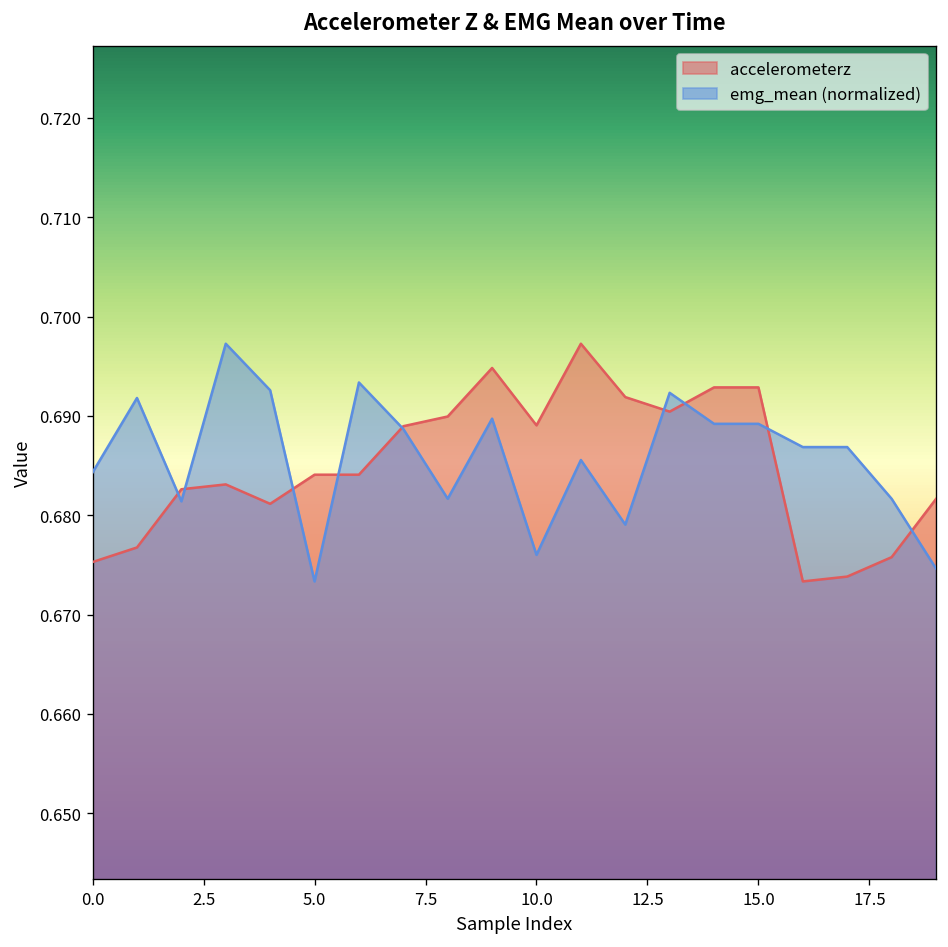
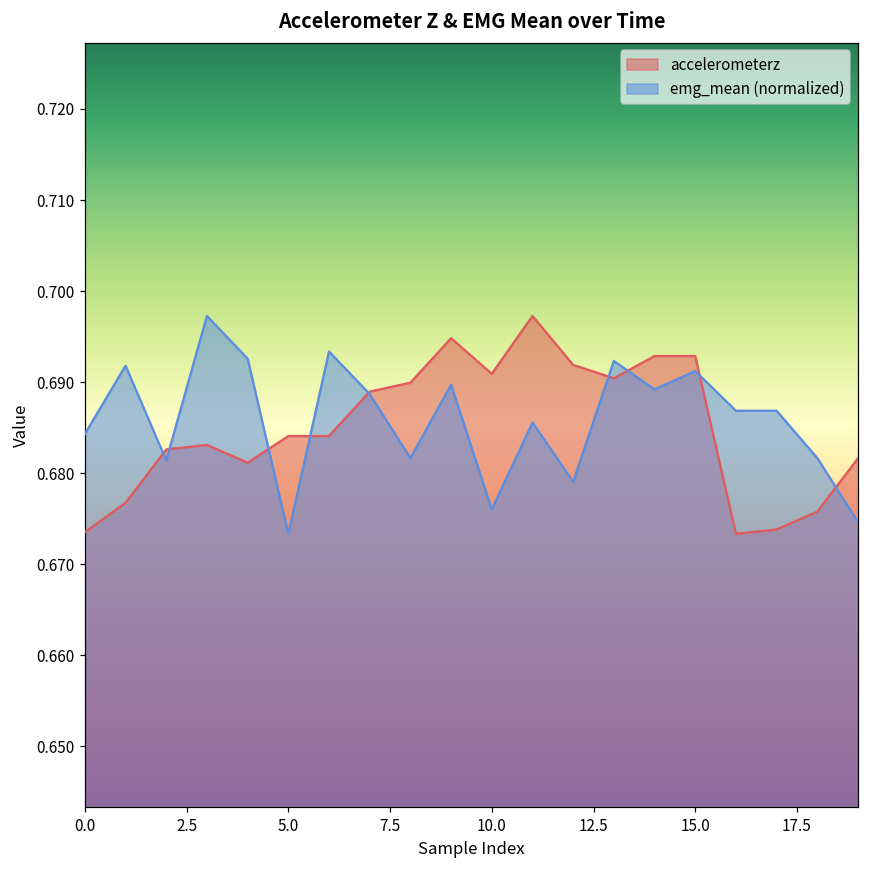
  {
    "accelerometerz": {
-     "0.0": 0.675,
+     "0.0": 0.674,
      "5.0": 0.684,
-     "10.0": 0.689,
+     "10.0": 0.691,
      "15.0": 0.693
    },
    "emg_mean (normalized)": {
      "0.0": 0.684,
      "5.0": 0.673,
      "10.0": 0.676,
-     "15.0": 0.689
+     "15.0": 0.691
    }
  }
